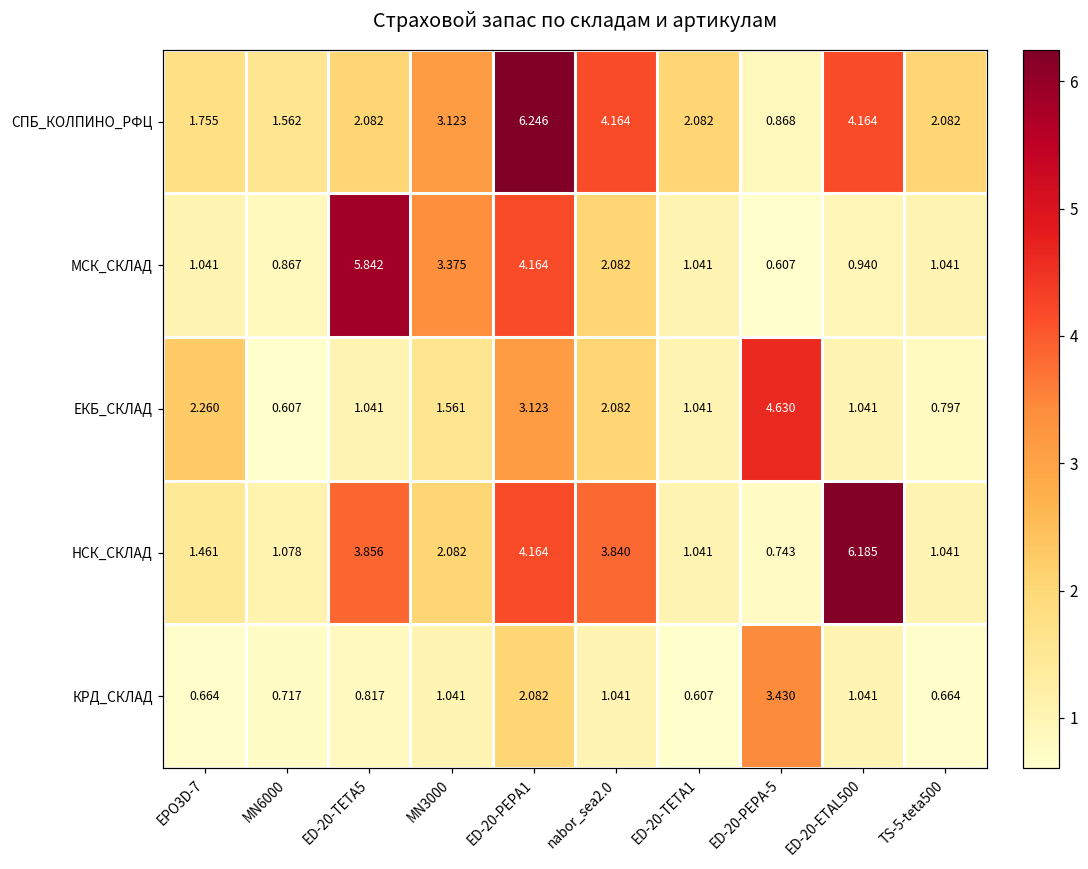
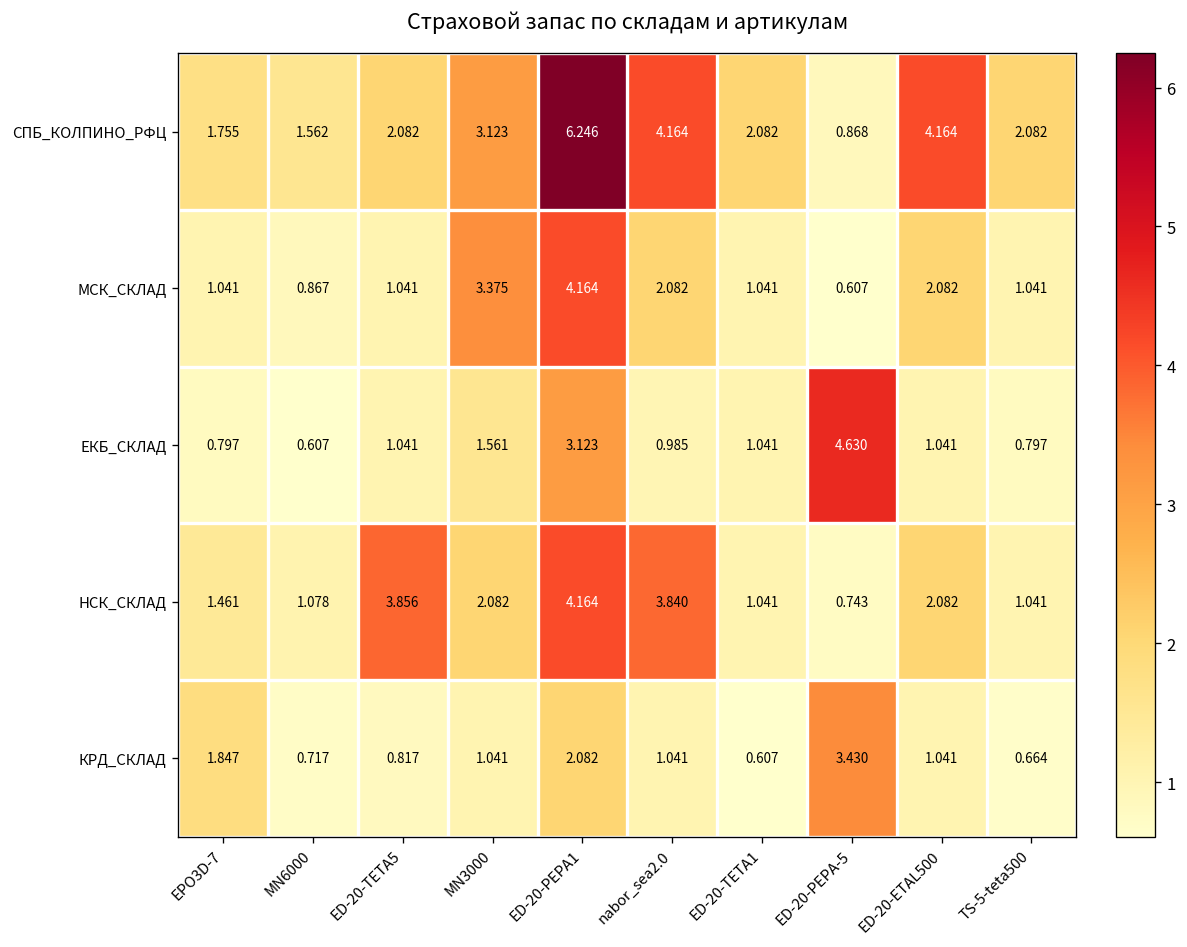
  {
    "СПБ_КОЛПИНО_РФЦ": {
      "EPO3D-7": 1.755,
      "MN6000": 1.562,
      "ED-20-TETA5": 2.082,
      "MN3000": 3.123,
      "ED-20-PEPA1": 6.246,
      "nabor_sea2.0": 4.164,
      "ED-20-TETA1": 2.082,
      "ED-20-PEPA-5": 0.868,
      "ED-20-ETAL500": 4.164,
      "TS-5-teta500": 2.082
    },
    "МСК_СКЛАД": {
      "EPO3D-7": 1.041,
      "MN6000": 0.867,
-     "ED-20-TETA5": 5.842,
+     "ED-20-TETA5": 1.041,
      "MN3000": 3.375,
      "ED-20-PEPA1": 4.164,
      "nabor_sea2.0": 2.082,
      "ED-20-TETA1": 1.041,
      "ED-20-PEPA-5": 0.607,
-     "ED-20-ETAL500": 0.940,
+     "ED-20-ETAL500": 2.082,
      "TS-5-teta500": 1.041
    },
    "ЕКБ_СКЛАД": {
-     "EPO3D-7": 2.260,
+     "EPO3D-7": 0.797,
      "MN6000": 0.607,
      "ED-20-TETA5": 1.041,
      "MN3000": 1.561,
      "ED-20-PEPA1": 3.123,
-     "nabor_sea2.0": 2.082,
+     "nabor_sea2.0": 0.985,
      "ED-20-TETA1": 1.041,
      "ED-20-PEPA-5": 4.630,
      "ED-20-ETAL500": 1.041,
      "TS-5-teta500": 0.797
    },
    "НСК_СКЛАД": {
      "EPO3D-7": 1.461,
      "MN6000": 1.078,
      "ED-20-TETA5": 3.856,
      "MN3000": 2.082,
      "ED-20-PEPA1": 4.164,
      "nabor_sea2.0": 3.840,
      "ED-20-TETA1": 1.041,
      "ED-20-PEPA-5": 0.743,
-     "ED-20-ETAL500": 6.185,
+     "ED-20-ETAL500": 2.082,
      "TS-5-teta500": 1.041
    },
    "КРД_СКЛАД": {
-     "EPO3D-7": 0.664,
+     "EPO3D-7": 1.847,
      "MN6000": 0.717,
      "ED-20-TETA5": 0.817,
      "MN3000": 1.041,
      "ED-20-PEPA1": 2.082,
      "nabor_sea2.0": 1.041,
      "ED-20-TETA1": 0.607,
      "ED-20-PEPA-5": 3.430,
      "ED-20-ETAL500": 1.041,
      "TS-5-teta500": 0.664
    }
  }
